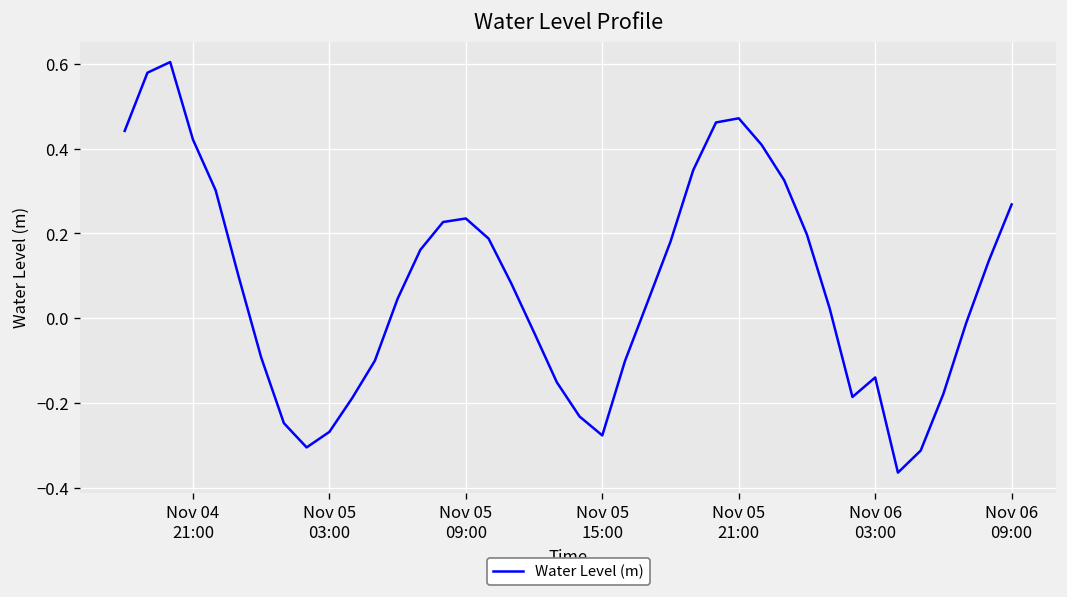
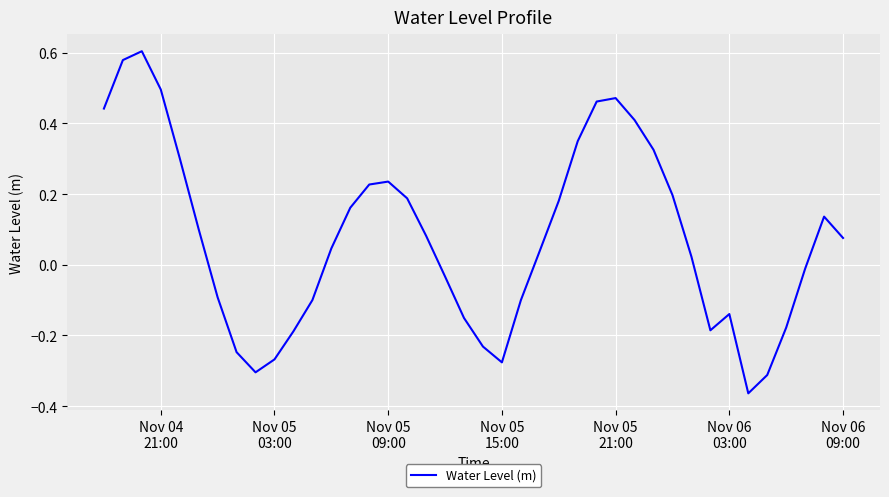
  {
-   "Nov 04 21:00": 0.42,
+   "Nov 04 21:00": 0.50,
    "Nov 05 03:00": -0.27,
    "Nov 05 09:00": 0.24,
    "Nov 05 15:00": -0.28,
    "Nov 05 21:00": 0.47,
    "Nov 06 03:00": -0.14,
-   "Nov 06 09:00": 0.27
+   "Nov 06 09:00": 0.08
  }
